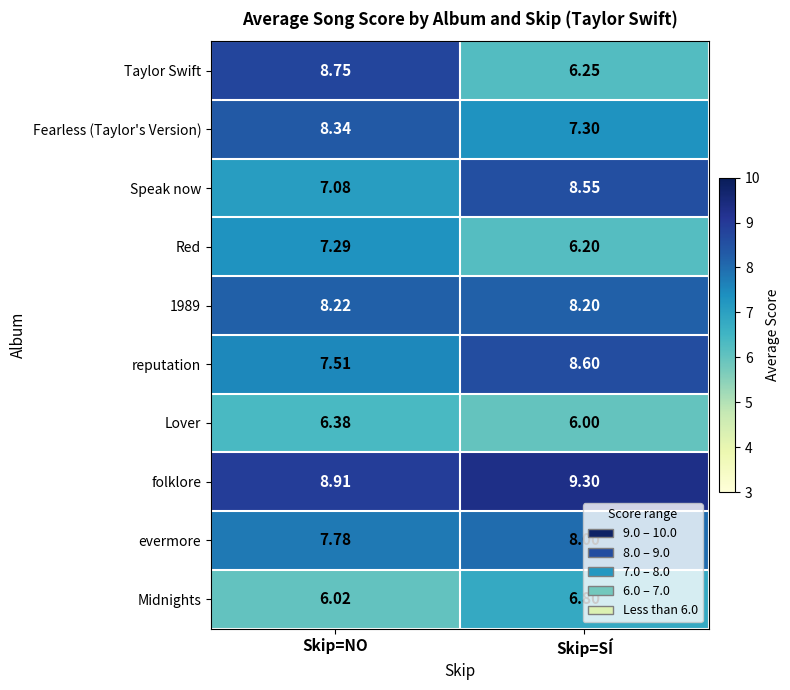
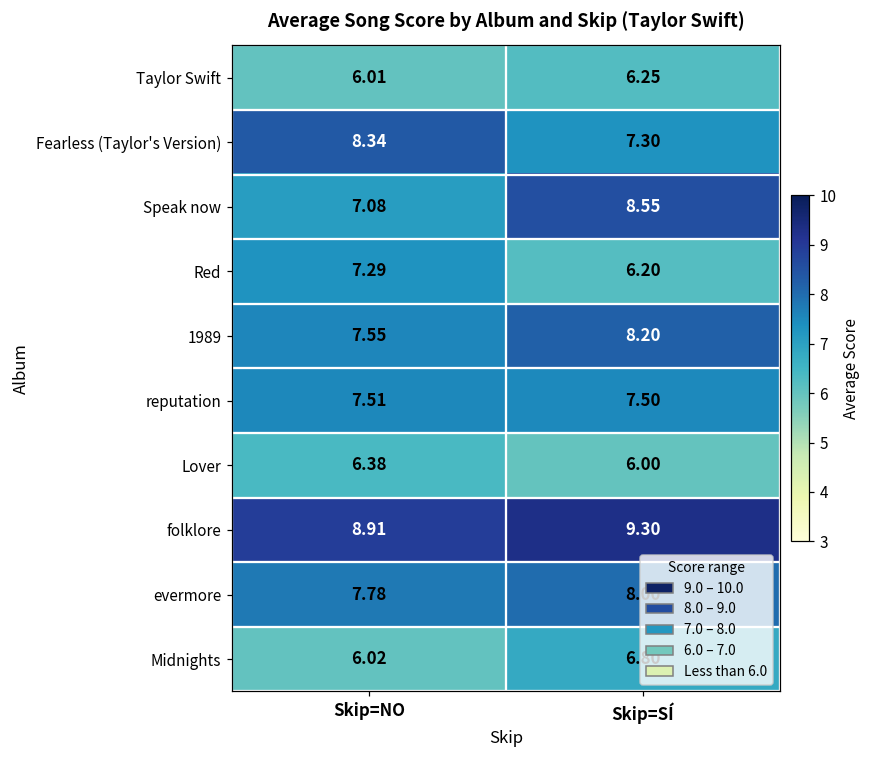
  {
    "Taylor Swift": {
-     "Skip=NO": 8.75,
+     "Skip=NO": 6.01,
      "Skip=SÍ": 6.25
    },
    "Fearless (Taylor's Version)": {
      "Skip=NO": 8.34,
      "Skip=SÍ": 7.30
    },
    "Speak now": {
      "Skip=NO": 7.08,
      "Skip=SÍ": 8.55
    },
    "Red": {
      "Skip=NO": 7.29,
      "Skip=SÍ": 6.20
    },
    "1989": {
-     "Skip=NO": 8.22,
+     "Skip=NO": 7.55,
      "Skip=SÍ": 8.20
    },
    "reputation": {
      "Skip=NO": 7.51,
-     "Skip=SÍ": 8.60
+     "Skip=SÍ": 7.50
    },
    "Lover": {
      "Skip=NO": 6.38,
      "Skip=SÍ": 6.00
    },
    "folklore": {
      "Skip=NO": 8.91,
      "Skip=SÍ": 9.30
    },
    "evermore": {
      "Skip=NO": 7.78
    },
    "Midnights": {
      "Skip=NO": 6.02
    }
  }
